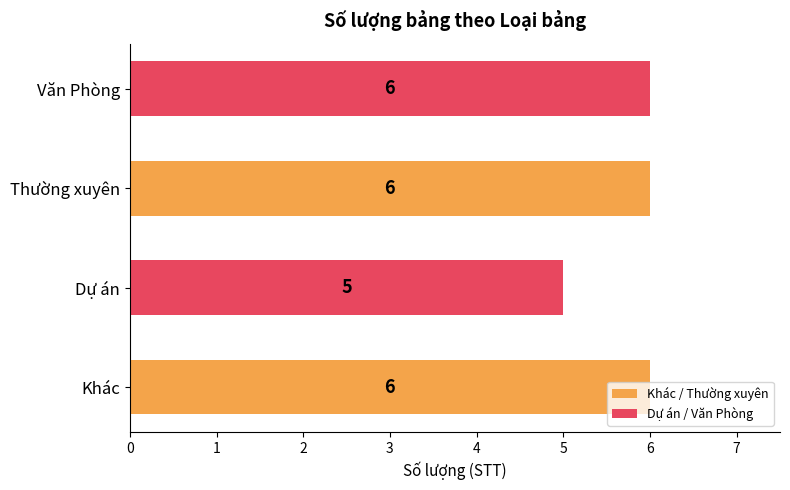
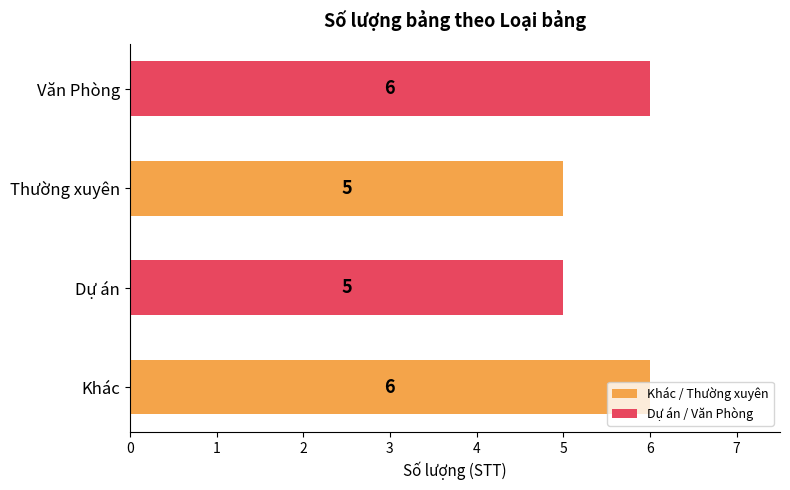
  {
    "Văn Phòng": 6,
-   "Thường xuyên": 6,
+   "Thường xuyên": 5,
    "Dự án": 5
  }
